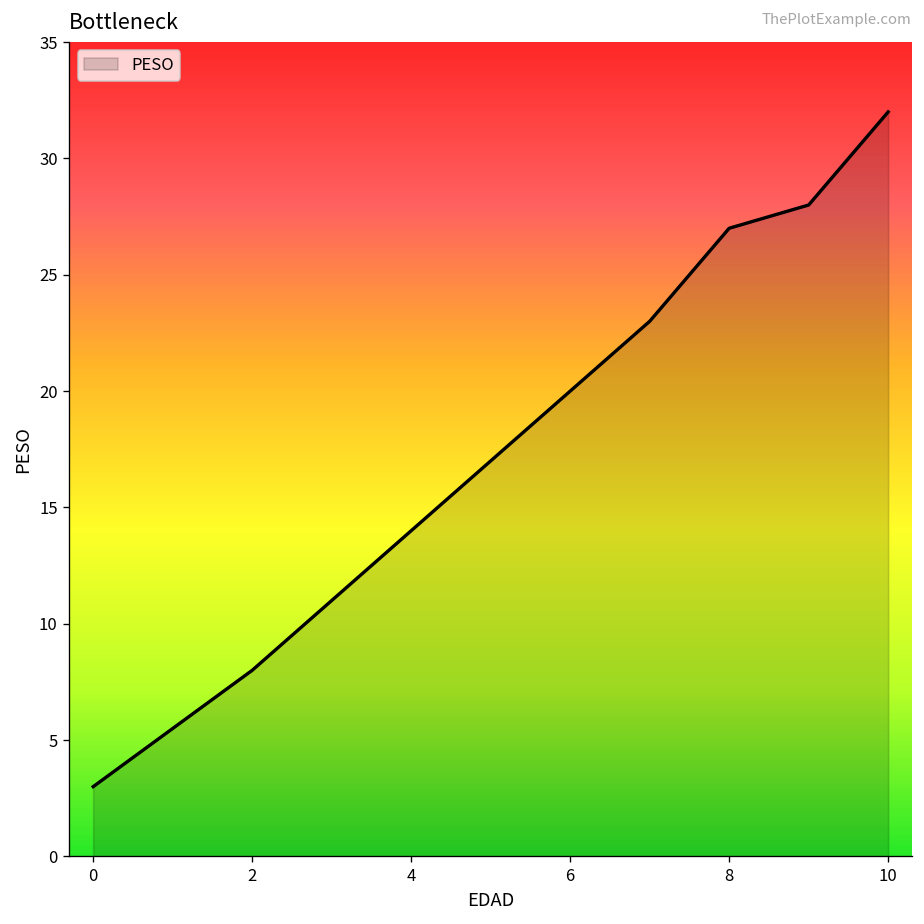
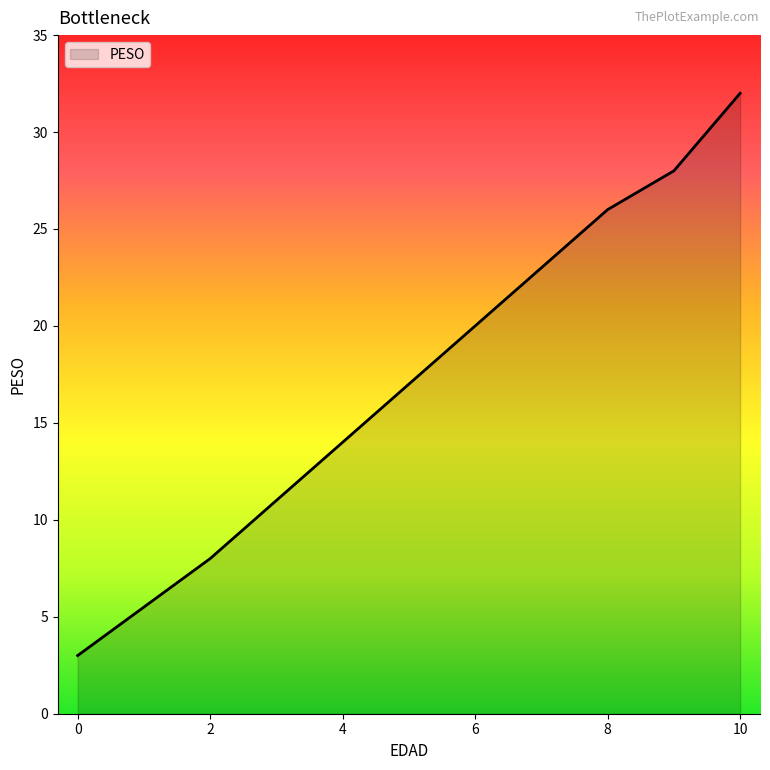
  {
    "0": 3,
    "2": 8,
-   "8": 27,
+   "8": 26,
    "10": 32
  }
